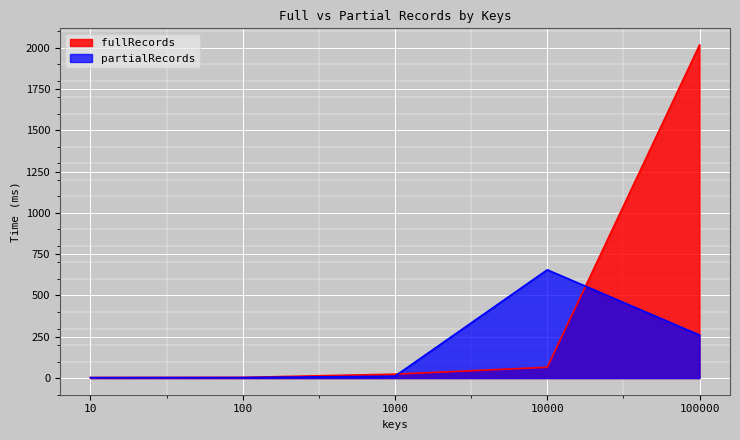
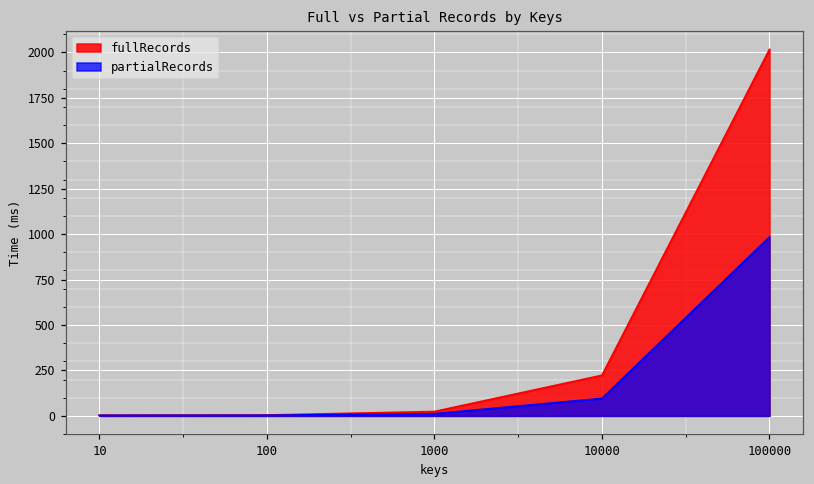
  {
    "fullRecords": {
-     "10000": 70,
+     "10000": 220,
      "100000": 2020
    },
    "partialRecords": {
-     "10000": 660,
-     "100000": 260
+     "10000": 100,
+     "100000": 980
    }
  }
